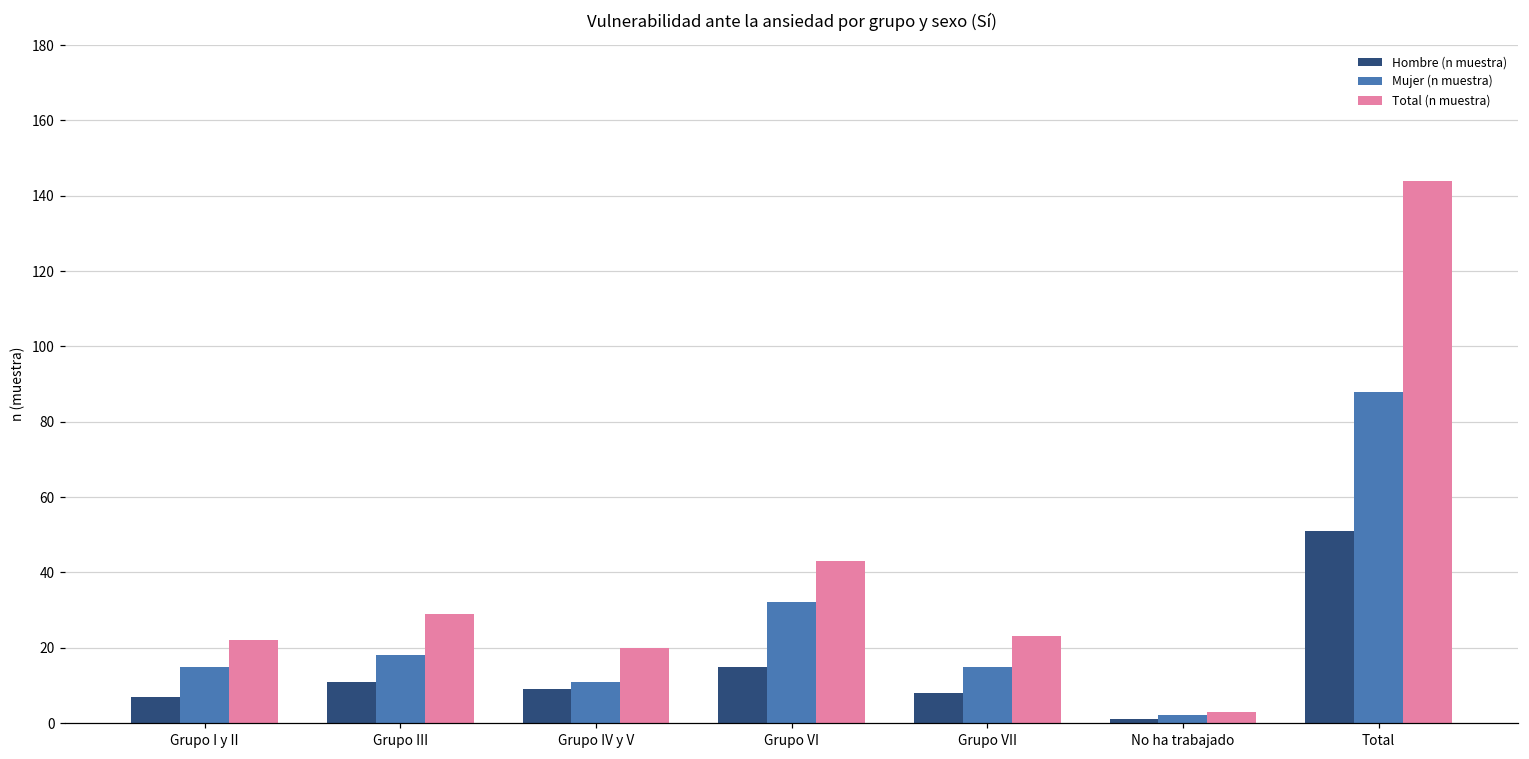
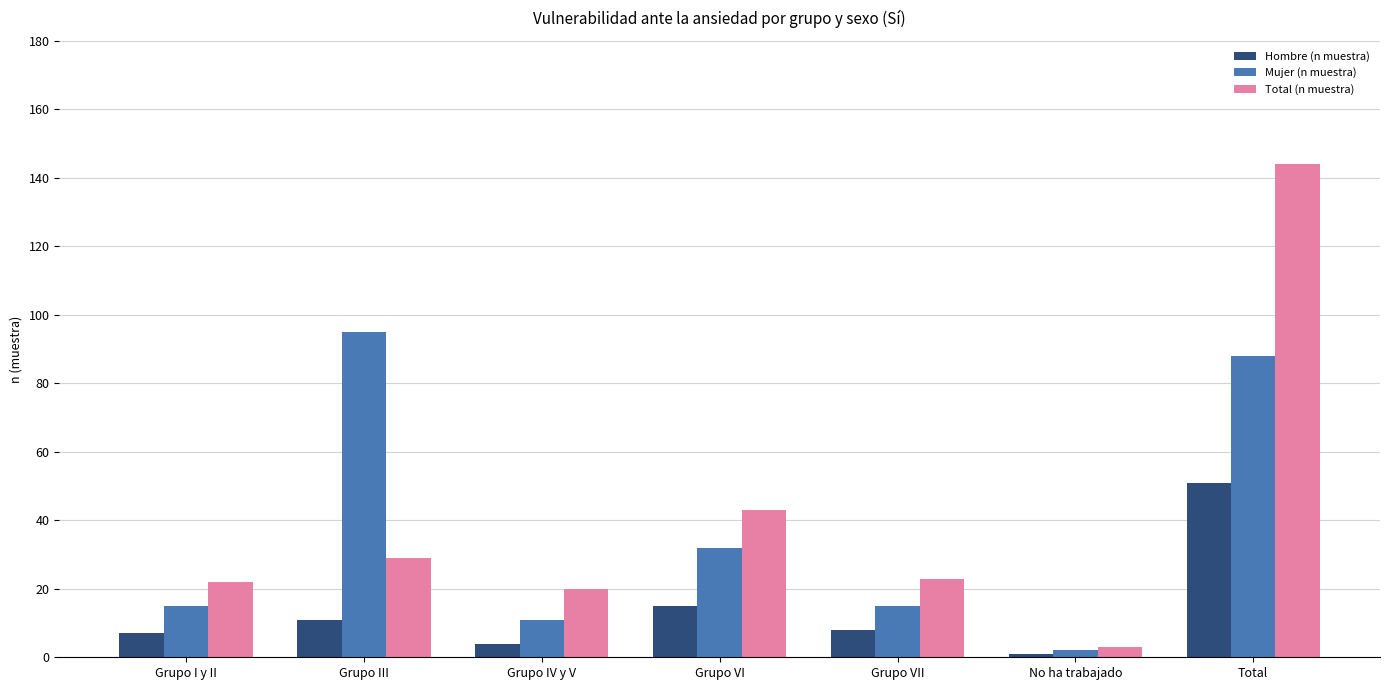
  {
    "Hombre (n muestra)": {
      "Grupo I y II": 7,
      "Grupo III": 11,
-     "Grupo IV y V": 9,
+     "Grupo IV y V": 4,
      "Grupo VI": 15,
      "Grupo VII": 8,
      "No ha trabajado": 1,
      "Total": 51
    },
    "Mujer (n muestra)": {
      "Grupo I y II": 15,
-     "Grupo III": 18,
+     "Grupo III": 95,
      "Grupo IV y V": 11,
      "Grupo VI": 32,
      "Grupo VII": 15,
      "No ha trabajado": 2,
      "Total": 88
    },
    "Total (n muestra)": {
      "Grupo I y II": 22,
      "Grupo III": 29,
      "Grupo IV y V": 20,
      "Grupo VI": 43,
      "Grupo VII": 23,
      "No ha trabajado": 3,
      "Total": 144
    }
  }
